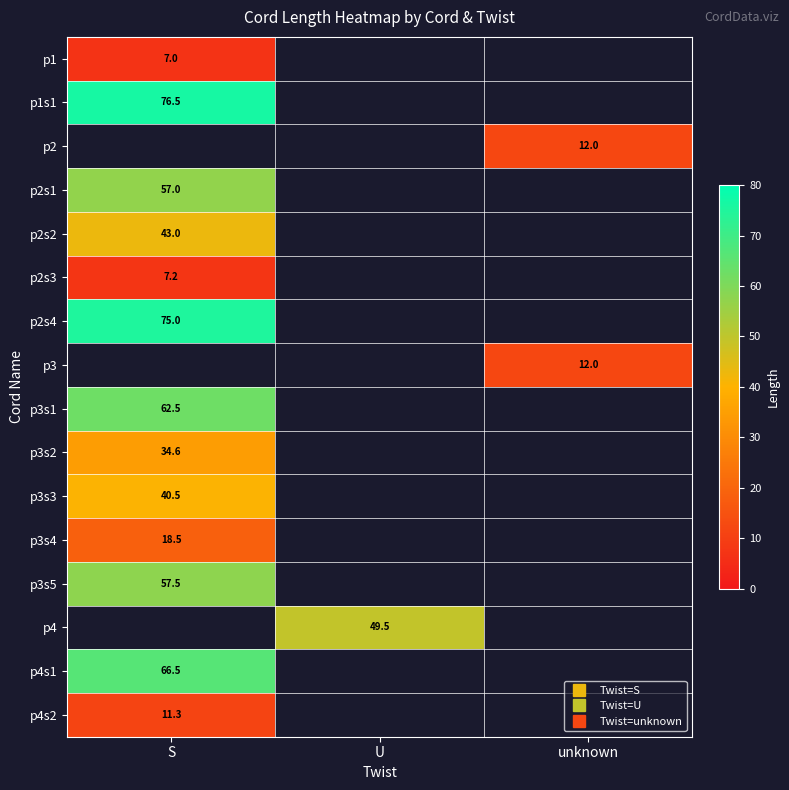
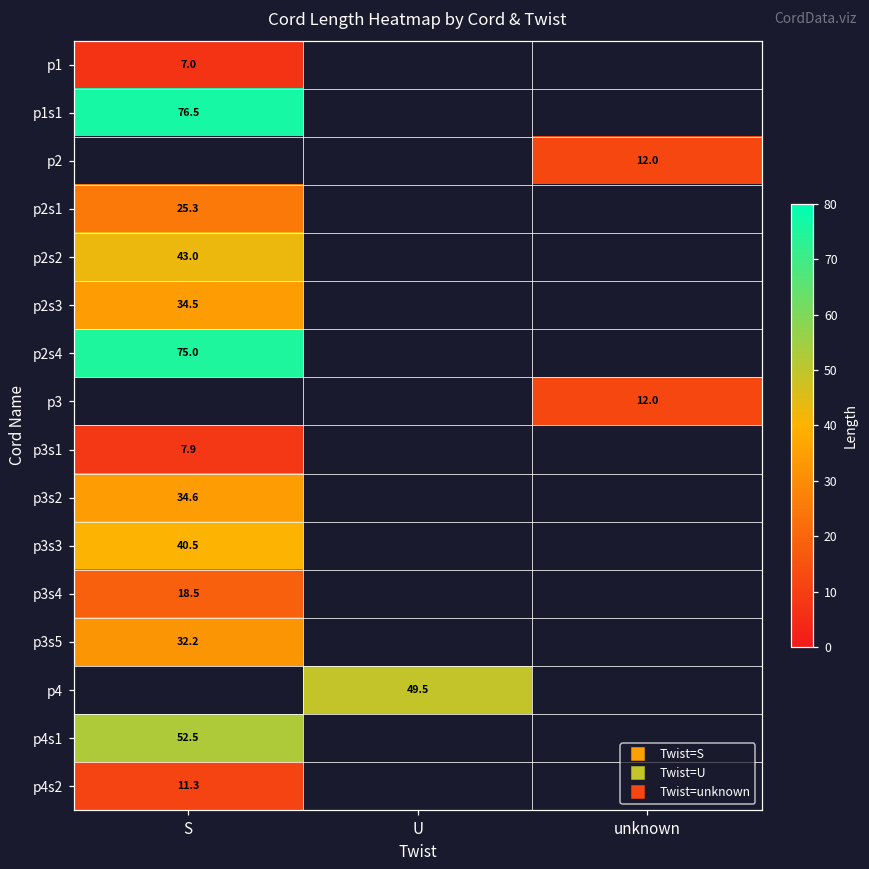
  {
    "p1": {
      "S": 7.0
    },
    "p1s1": {
      "S": 76.5
    },
    "p2": {
      "unknown": 12.0
    },
    "p2s1": {
-     "S": 57.0
+     "S": 25.3
    },
    "p2s2": {
      "S": 43.0
    },
    "p2s3": {
-     "S": 7.2
+     "S": 34.5
    },
    "p2s4": {
      "S": 75.0
    },
    "p3": {
      "unknown": 12.0
    },
    "p3s1": {
-     "S": 62.5
+     "S": 7.9
    },
    "p3s2": {
      "S": 34.6
    },
    "p3s3": {
      "S": 40.5
    },
    "p3s4": {
      "S": 18.5
    },
    "p3s5": {
-     "S": 57.5
+     "S": 32.2
    },
    "p4": {
      "U": 49.5
    },
    "p4s1": {
-     "S": 66.5
+     "S": 52.5
    },
    "p4s2": {
      "S": 11.3
    }
  }
